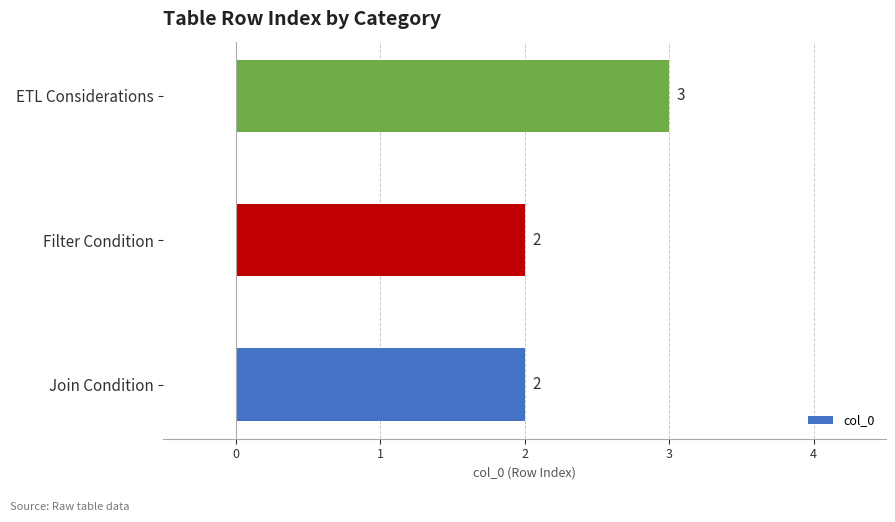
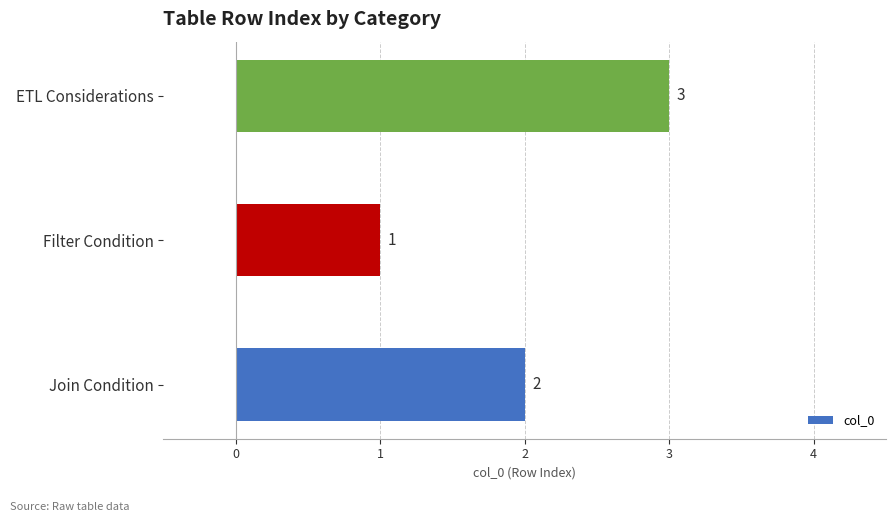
  {
    "ETL Considerations": 3,
-   "Filter Condition": 2,
+   "Filter Condition": 1,
    "Join Condition": 2
  }
